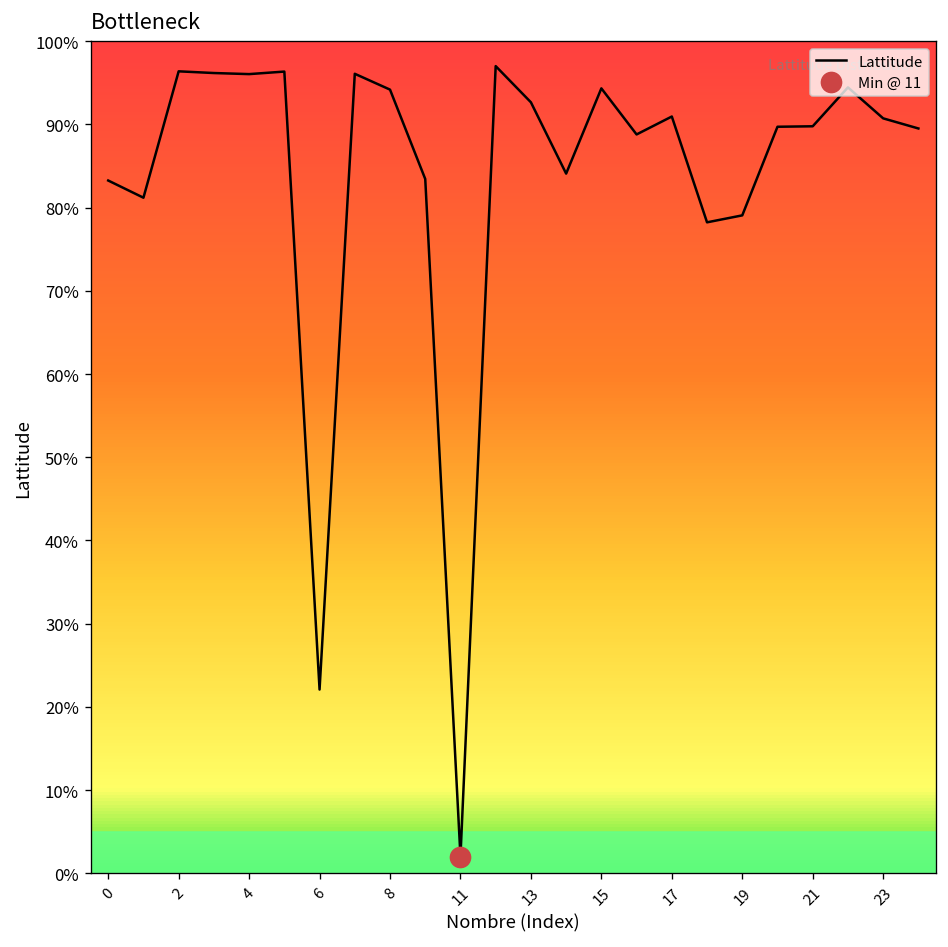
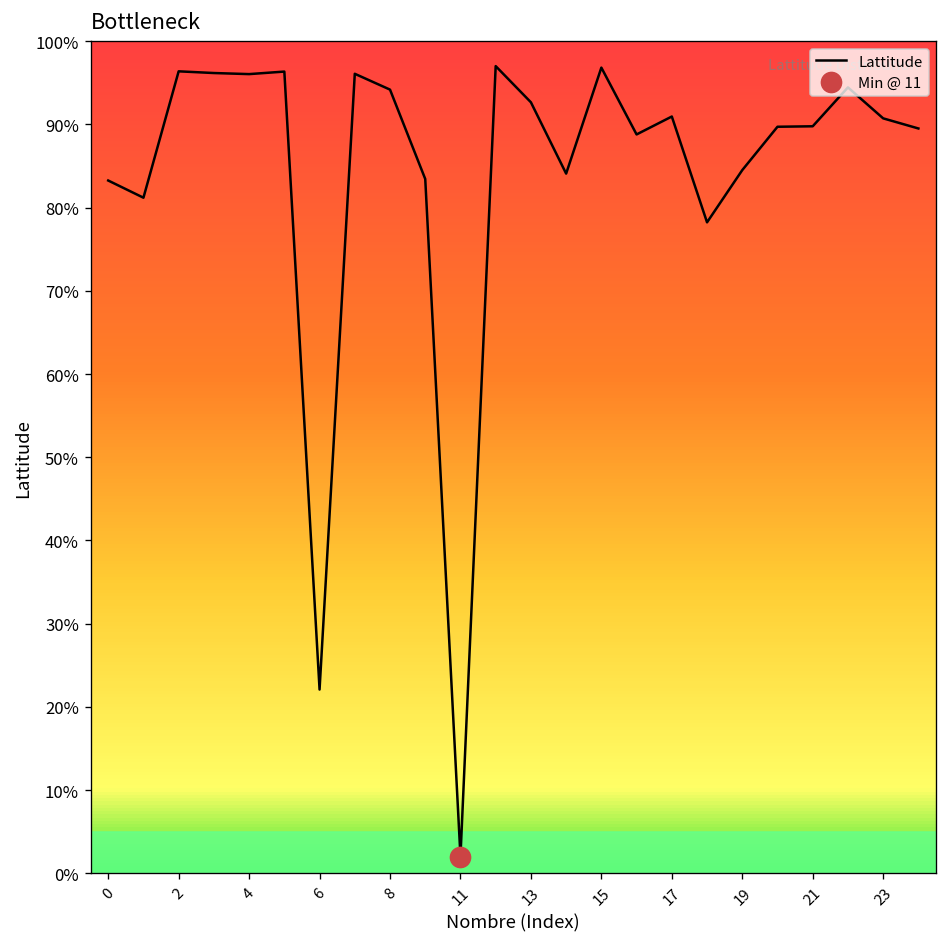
  {
    "Lattitude": {
      "0": "83%",
      "2": "96%",
      "4": "96%",
      "6": "22%",
      "8": "94%",
      "13": "93%",
-     "15": "94%",
+     "15": "97%",
      "17": "91%",
-     "19": "79%",
+     "19": "85%",
      "21": "90%",
      "23": "91%"
    }
  }
